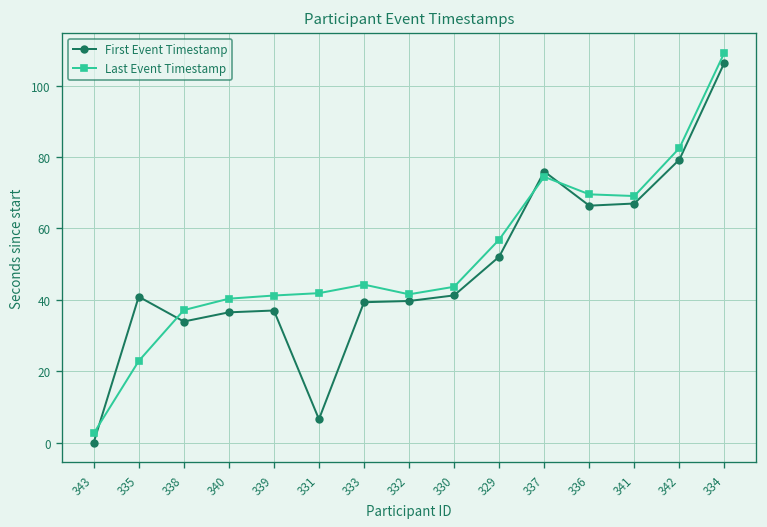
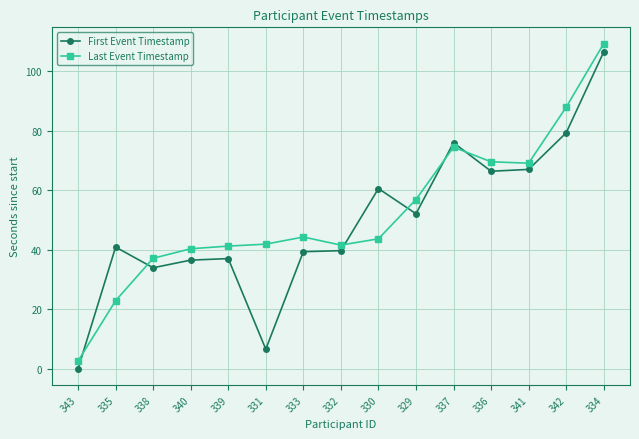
  {
    "First Event Timestamp": {
      "343": 0,
      "335": 41,
      "338": 34,
      "340": 37,
      "339": 37,
      "331": 7,
      "333": 39,
      "332": 40,
-     "330": 41,
+     "330": 61,
      "329": 52,
      "337": 76,
      "336": 66,
      "341": 67,
      "342": 79,
      "334": 106
    },
    "Last Event Timestamp": {
      "343": 3,
      "335": 23,
      "338": 37,
      "340": 40,
      "339": 41,
      "331": 42,
      "333": 44,
      "332": 42,
      "330": 44,
      "329": 57,
      "337": 74,
      "336": 70,
      "341": 69,
-     "342": 83,
+     "342": 88,
      "334": 109
    }
  }
